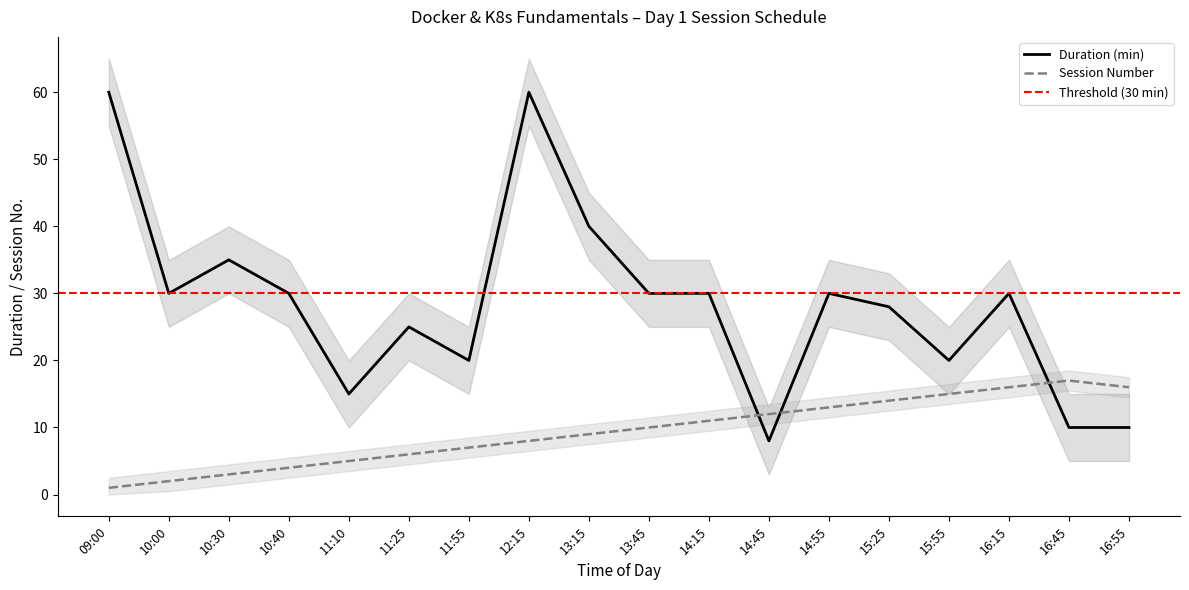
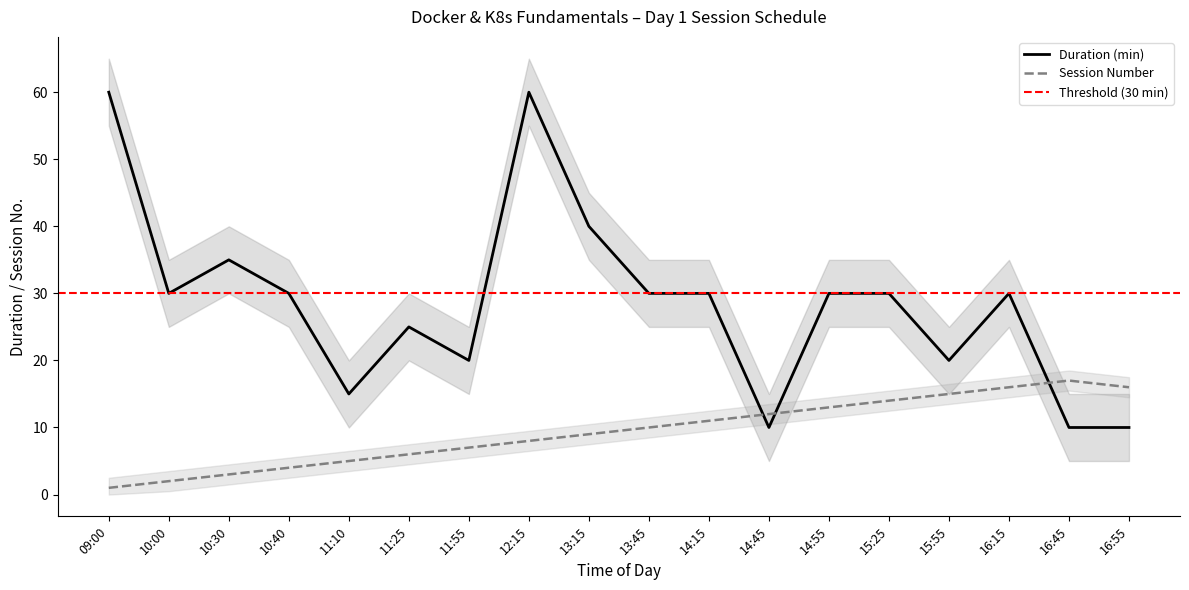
  {
    "Duration (min)": {
      "09:00": 60,
      "10:00": 30,
      "10:30": 35,
      "10:40": 30,
      "11:10": 15,
      "11:25": 25,
      "11:55": 20,
      "12:15": 60,
      "13:15": 40,
      "13:45": 30,
      "14:15": 30,
-     "14:45": 8,
+     "14:45": 10,
      "14:55": 30,
-     "15:25": 28,
+     "15:25": 30,
      "15:55": 20,
      "16:15": 30,
      "16:45": 10,
      "16:55": 10
    }
  }
